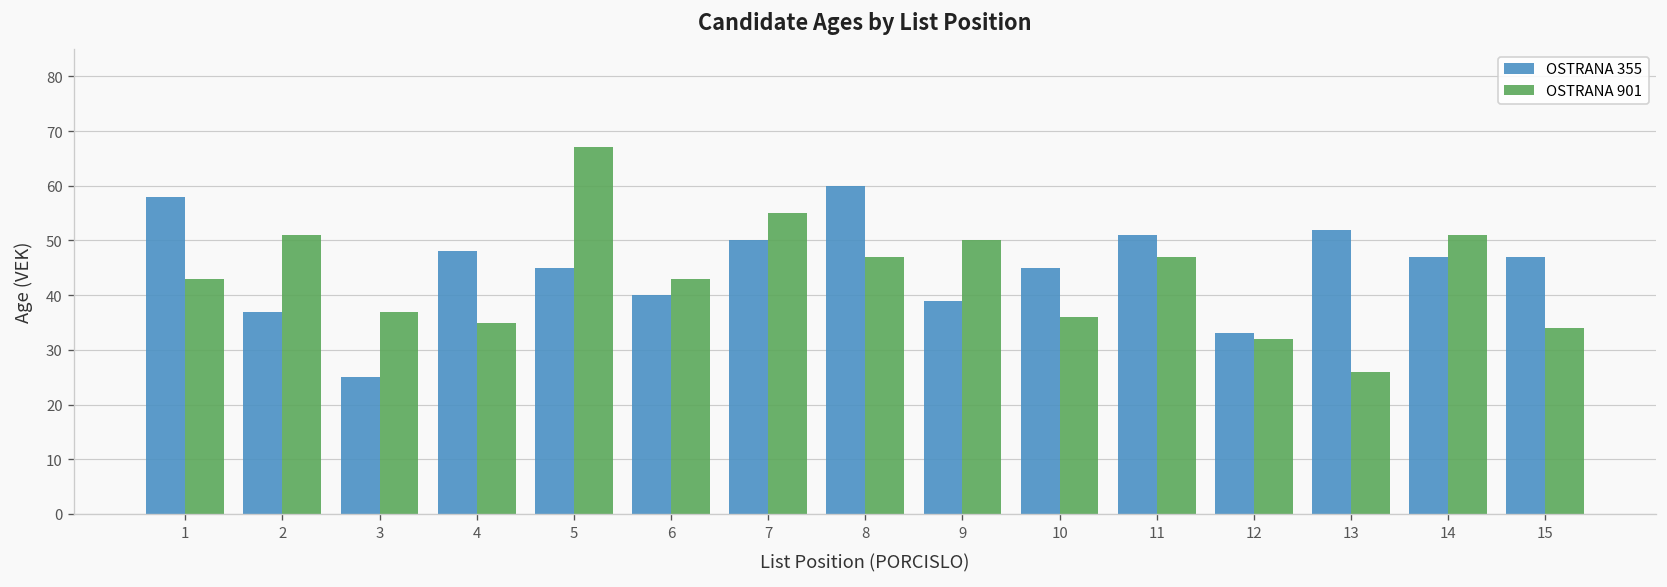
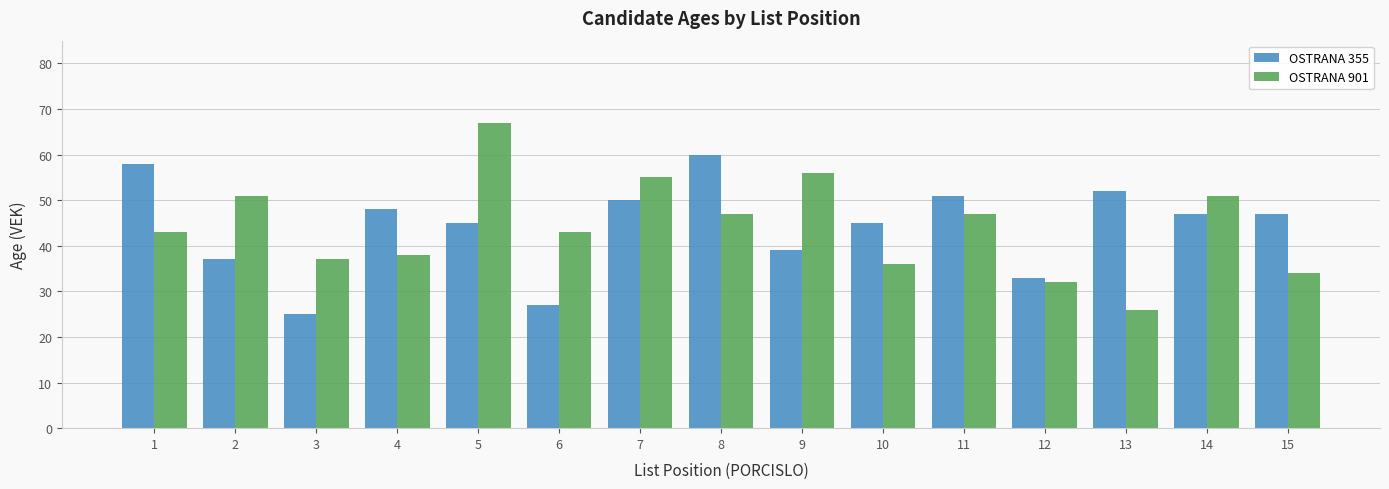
  {
    "OSTRANA 355": {
      "1": 58,
      "2": 37,
      "3": 25,
      "4": 48,
      "5": 45,
-     "6": 40,
+     "6": 27,
      "7": 50,
      "8": 60,
      "9": 39,
      "10": 45,
      "11": 51,
      "12": 33,
      "13": 52,
      "14": 47,
      "15": 47
    },
    "OSTRANA 901": {
      "1": 43,
      "2": 51,
      "3": 37,
-     "4": 35,
+     "4": 38,
      "5": 67,
      "6": 43,
      "7": 55,
      "8": 47,
-     "9": 50,
+     "9": 56,
      "10": 36,
      "11": 47,
      "12": 32,
      "13": 26,
      "14": 51,
      "15": 34
    }
  }
